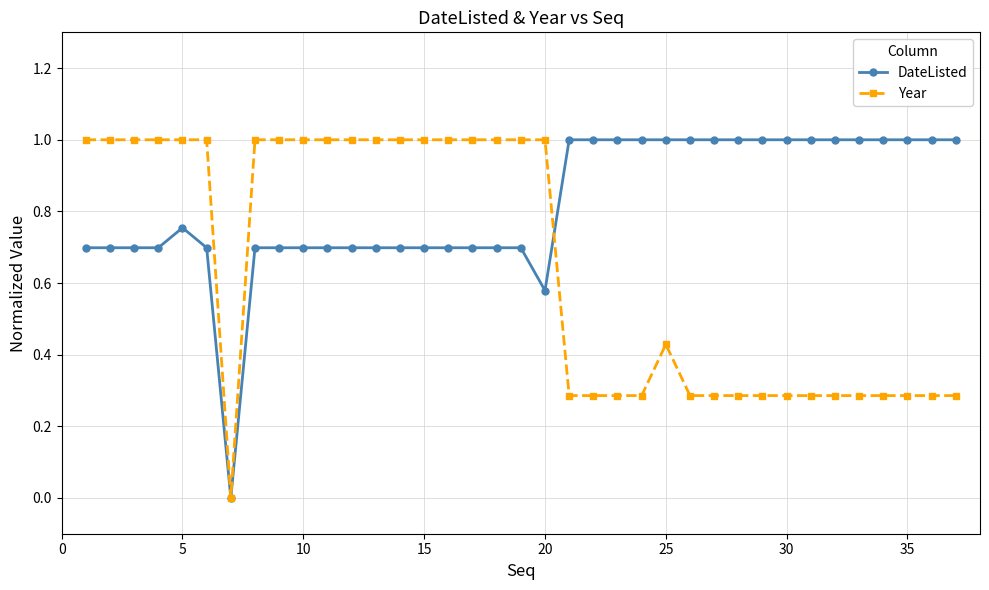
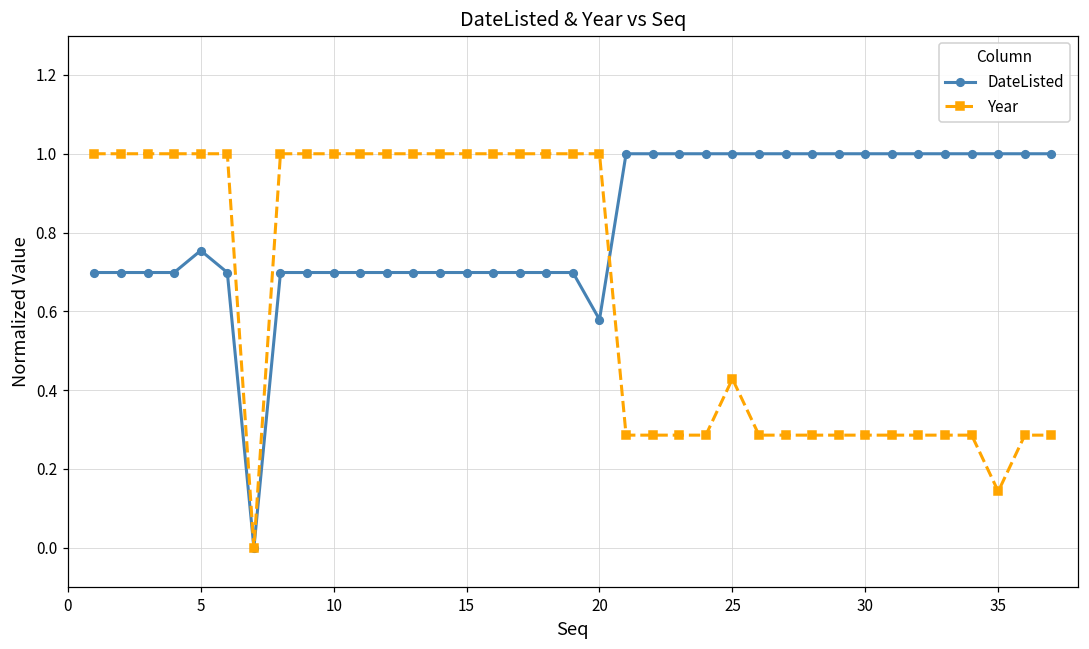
  {
    "DateListed": {
      "5": 0.75,
      "10": 0.70,
      "15": 0.70,
      "20": 0.58,
      "25": 1.00,
      "30": 1.00,
      "35": 1.00
    },
    "Year": {
      "5": 1.00,
      "10": 1.00,
      "15": 1.00,
      "20": 1.00,
      "25": 0.43,
      "30": 0.29,
-     "35": 0.29
+     "35": 0.14
    }
  }
